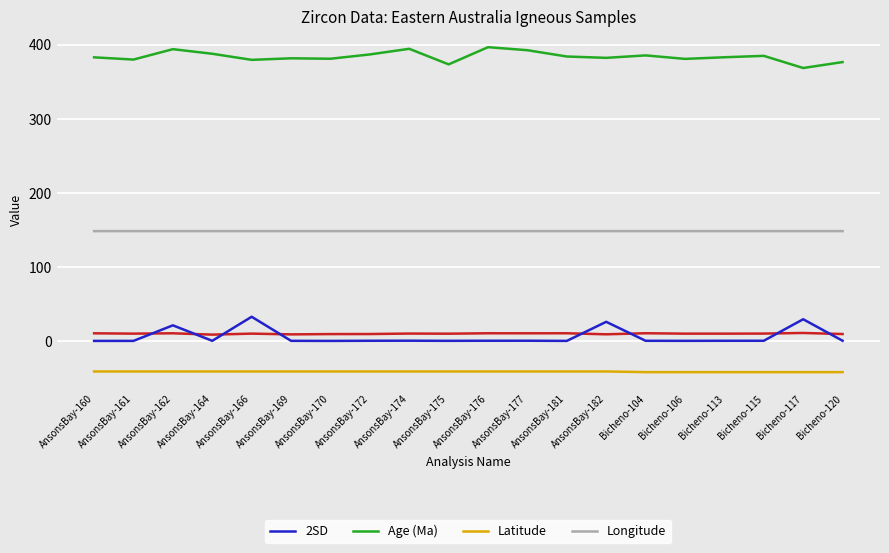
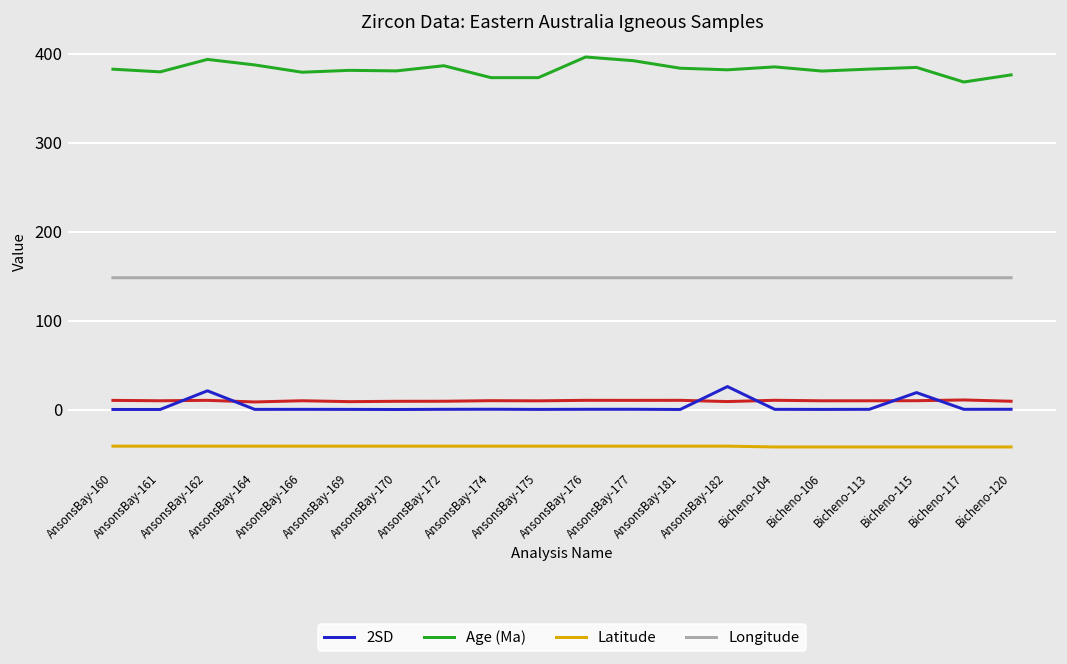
  {
    "2SD": {
      "AnsonsBay-160": 0,
      "AnsonsBay-161": 0,
      "AnsonsBay-162": 20,
      "AnsonsBay-164": 0,
-     "AnsonsBay-166": 30,
+     "AnsonsBay-166": 0,
      "AnsonsBay-169": 0,
      "AnsonsBay-170": 0,
      "AnsonsBay-172": 0,
      "AnsonsBay-174": 0,
      "AnsonsBay-175": 0,
      "AnsonsBay-176": 0,
      "AnsonsBay-177": 0,
      "AnsonsBay-181": 0,
      "AnsonsBay-182": 30,
      "Bicheno-104": 0,
      "Bicheno-106": 0,
      "Bicheno-113": 0,
-     "Bicheno-115": 0,
-     "Bicheno-117": 30,
+     "Bicheno-115": 20,
+     "Bicheno-117": 0,
      "Bicheno-120": 0
    },
    "Age (Ma)": {
      "AnsonsBay-160": 380,
      "AnsonsBay-161": 380,
      "AnsonsBay-162": 390,
      "AnsonsBay-164": 390,
      "AnsonsBay-166": 380,
      "AnsonsBay-169": 380,
      "AnsonsBay-170": 380,
      "AnsonsBay-172": 390,
-     "AnsonsBay-174": 390,
+     "AnsonsBay-174": 370,
      "AnsonsBay-175": 370,
      "AnsonsBay-176": 400,
      "AnsonsBay-177": 390,
      "AnsonsBay-181": 380,
      "AnsonsBay-182": 380,
      "Bicheno-104": 390,
      "Bicheno-106": 380,
      "Bicheno-113": 380,
      "Bicheno-115": 380,
      "Bicheno-117": 370,
      "Bicheno-120": 380
    },
    "Latitude": {
      "AnsonsBay-160": -40,
      "AnsonsBay-161": -40,
      "AnsonsBay-162": -40,
      "AnsonsBay-164": -40,
      "AnsonsBay-166": -40,
      "AnsonsBay-169": -40,
      "AnsonsBay-170": -40,
      "AnsonsBay-172": -40,
      "AnsonsBay-174": -40,
      "AnsonsBay-175": -40,
      "AnsonsBay-176": -40,
      "AnsonsBay-177": -40,
      "AnsonsBay-181": -40,
      "AnsonsBay-182": -40,
      "Bicheno-104": -40,
      "Bicheno-106": -40,
      "Bicheno-113": -40,
      "Bicheno-115": -40,
      "Bicheno-117": -40,
      "Bicheno-120": -40
    },
    "Longitude": {
      "AnsonsBay-160": 150,
      "AnsonsBay-161": 150,
      "AnsonsBay-162": 150,
      "AnsonsBay-164": 150,
      "AnsonsBay-166": 150,
      "AnsonsBay-169": 150,
      "AnsonsBay-170": 150,
      "AnsonsBay-172": 150,
      "AnsonsBay-174": 150,
      "AnsonsBay-175": 150,
      "AnsonsBay-176": 150,
      "AnsonsBay-177": 150,
      "AnsonsBay-181": 150,
      "AnsonsBay-182": 150,
      "Bicheno-104": 150,
      "Bicheno-106": 150,
      "Bicheno-113": 150,
      "Bicheno-115": 150,
      "Bicheno-117": 150,
      "Bicheno-120": 150
    }
  }
